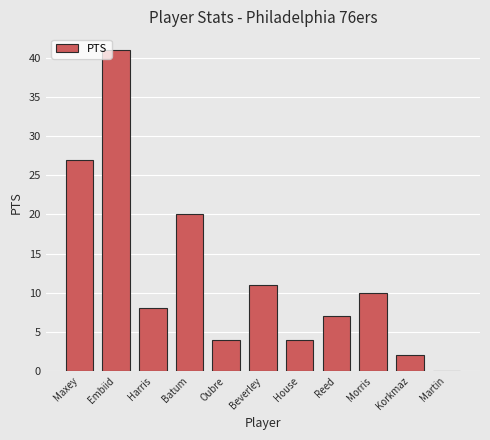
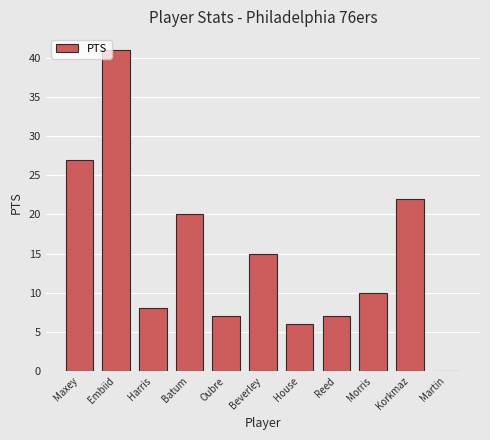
  {
    "Maxey": 27,
    "Embiid": 41,
    "Harris": 8,
    "Batum": 20,
-   "Oubre": 4,
-   "Beverley": 11,
-   "House": 4,
+   "Oubre": 7,
+   "Beverley": 15,
+   "House": 6,
    "Reed": 7,
    "Morris": 10,
-   "Korkmaz": 2,
+   "Korkmaz": 22,
    "Martin": 0
  }
